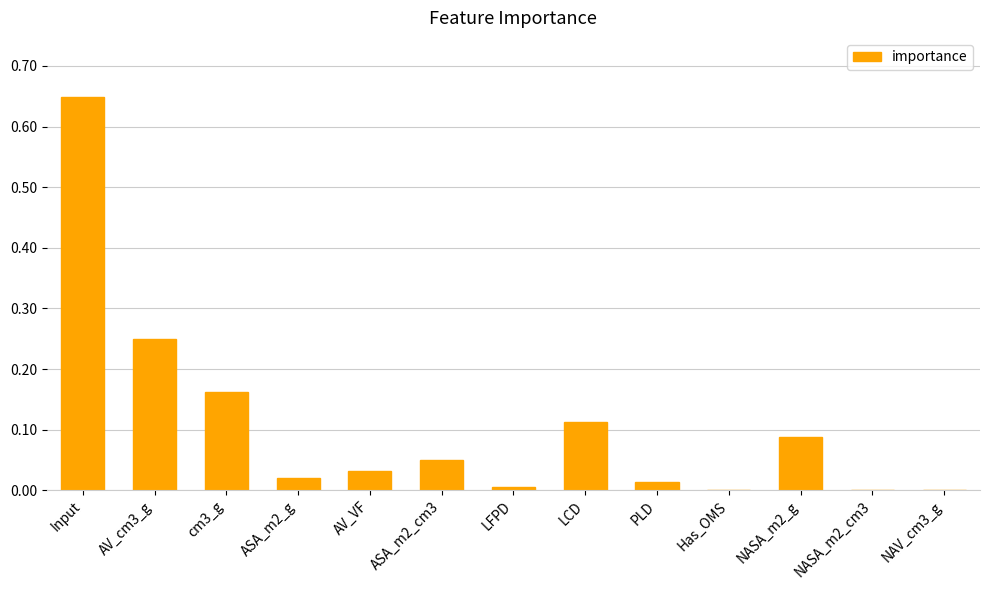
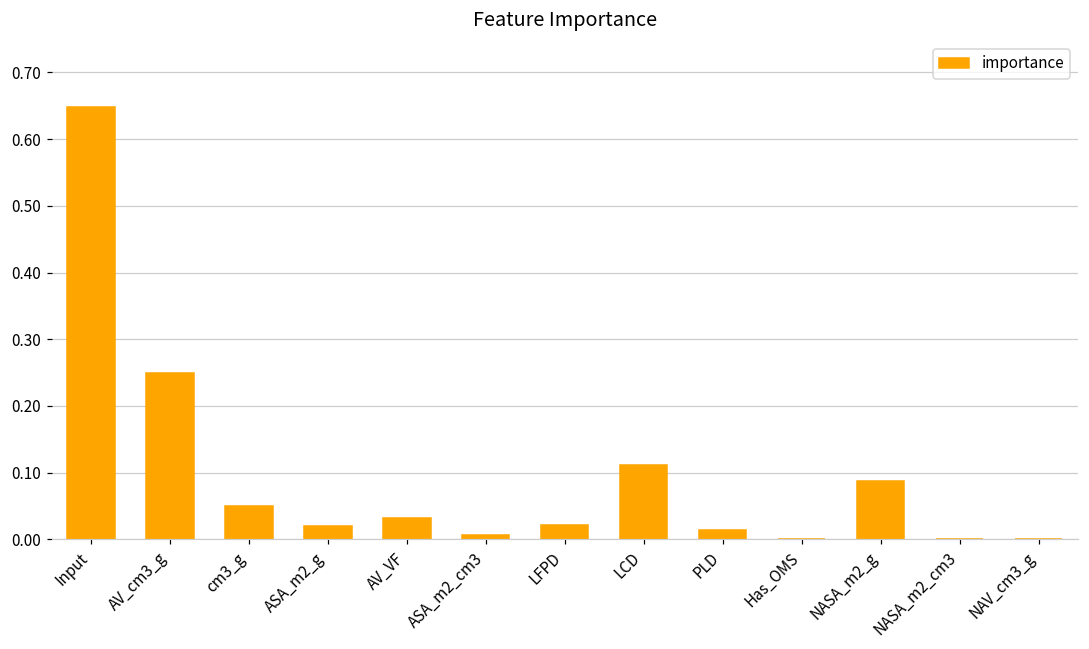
  {
    "Input": 0.65,
    "AV_cm3_g": 0.25,
-   "cm3_g": 0.16,
+   "cm3_g": 0.05,
    "ASA_m2_g": 0.02,
    "AV_VF": 0.03,
-   "ASA_m2_cm3": 0.05,
-   "LFPD": 0.01,
+   "ASA_m2_cm3": 0.01,
+   "LFPD": 0.02,
    "LCD": 0.11,
    "PLD": 0.01,
    "NASA_m2_g": 0.09
  }
